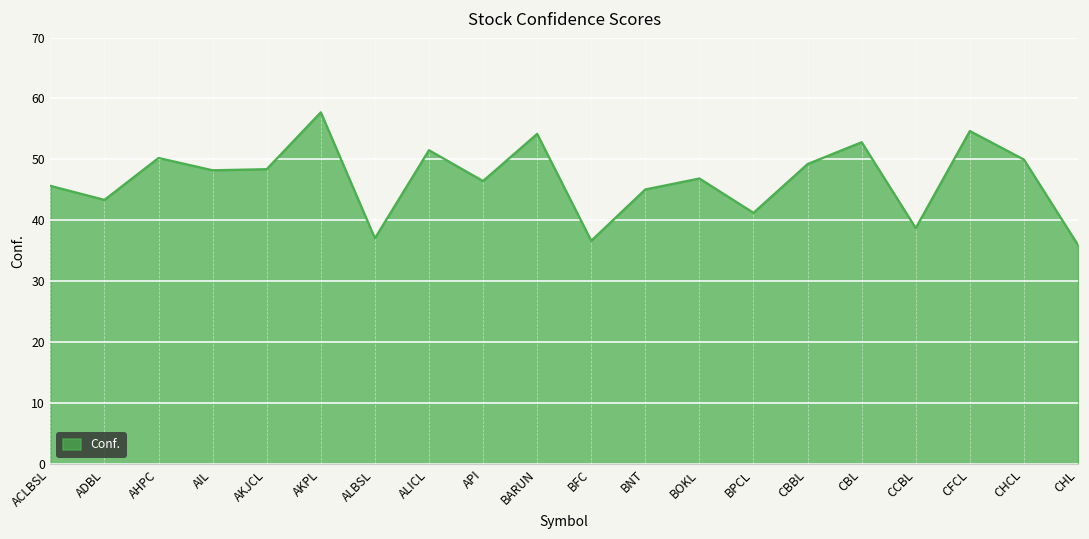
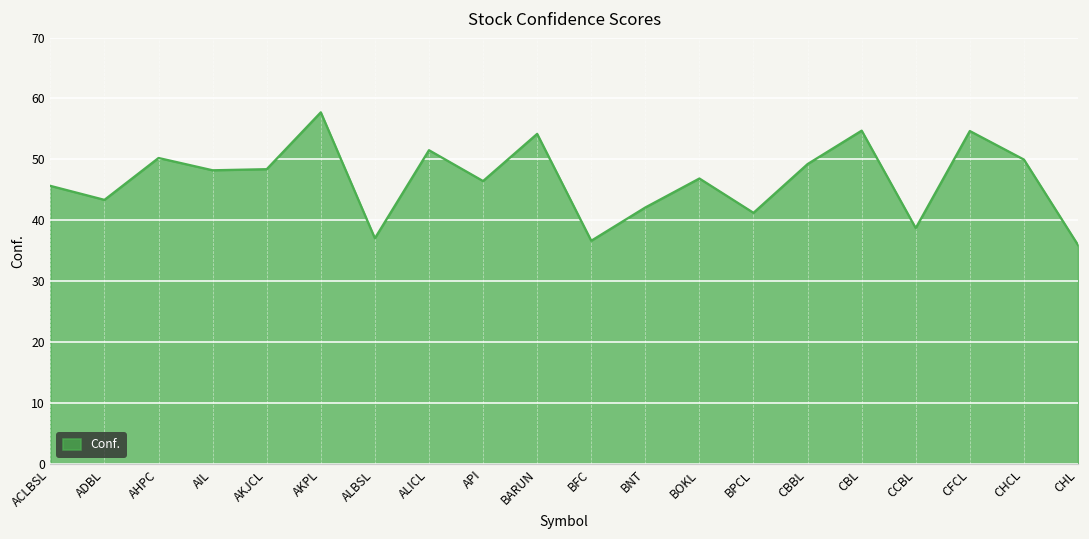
  {
    "ACLBSL": 46,
    "ADBL": 43,
    "AHPC": 50,
    "AIL": 48,
    "AKJCL": 48,
    "AKPL": 58,
    "ALBSL": 37,
    "ALICL": 51,
    "API": 46,
    "BARUN": 54,
    "BFC": 37,
-   "BNT": 45,
+   "BNT": 42,
    "BOKL": 47,
    "BPCL": 41,
    "CBBL": 49,
-   "CBL": 53,
+   "CBL": 55,
    "CCBL": 39,
    "CFCL": 55,
    "CHCL": 50,
    "CHL": 36
  }
